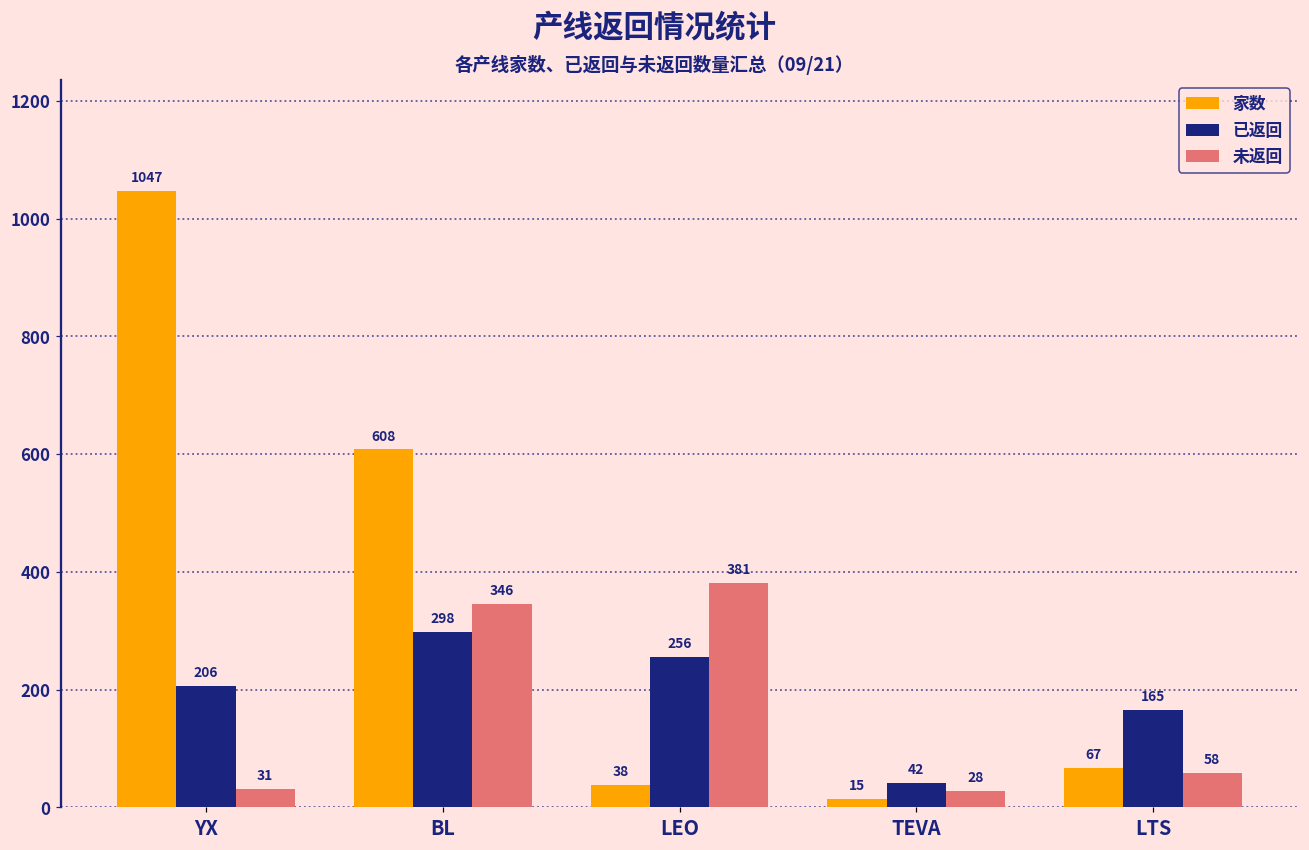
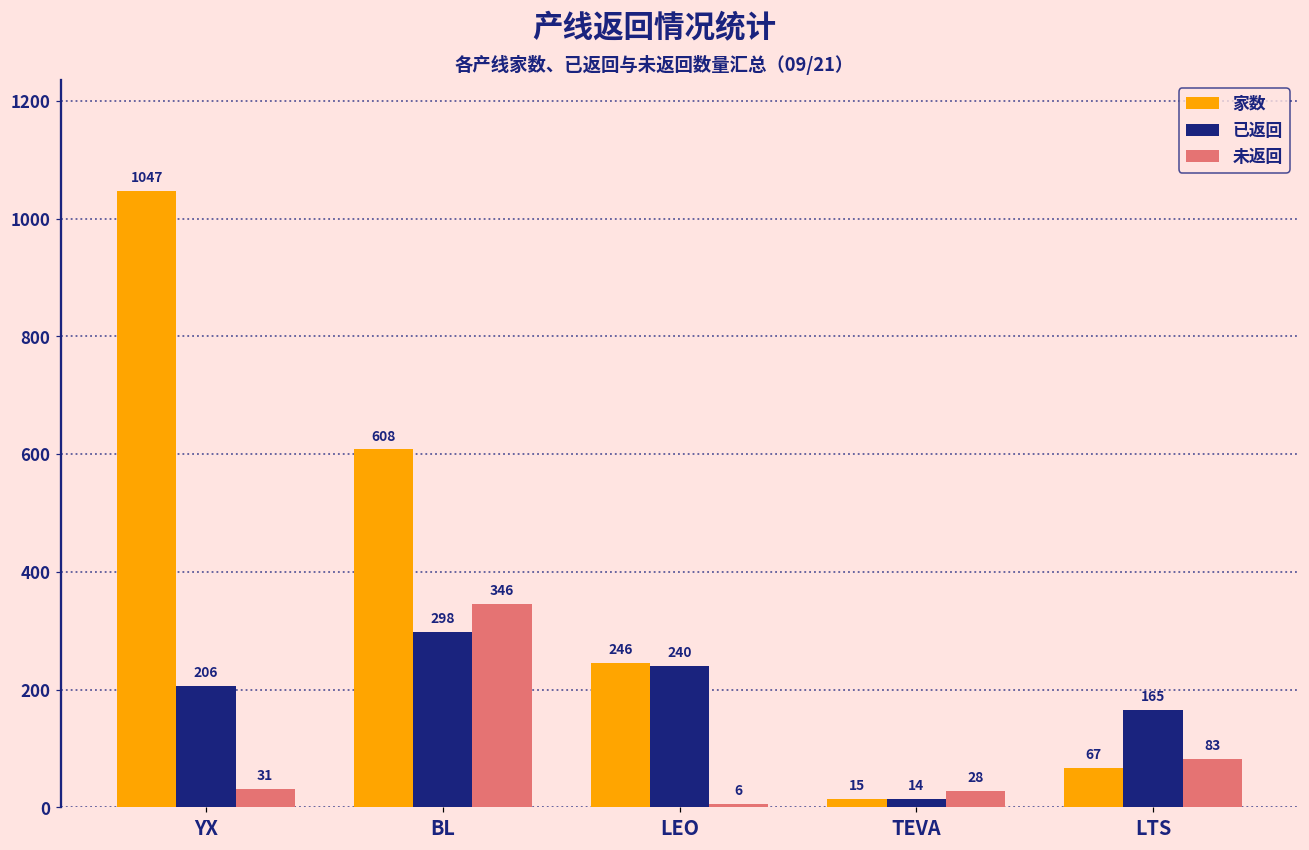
  {
    "家数": {
      "YX": 1047,
      "BL": 608,
-     "LEO": 38,
+     "LEO": 246,
      "TEVA": 15,
      "LTS": 67
    },
    "已返回": {
      "YX": 206,
      "BL": 298,
-     "LEO": 256,
-     "TEVA": 42,
+     "LEO": 240,
+     "TEVA": 14,
      "LTS": 165
    },
    "未返回": {
      "YX": 31,
      "BL": 346,
-     "LEO": 381,
+     "LEO": 6,
      "TEVA": 28,
-     "LTS": 58
+     "LTS": 83
    }
  }
